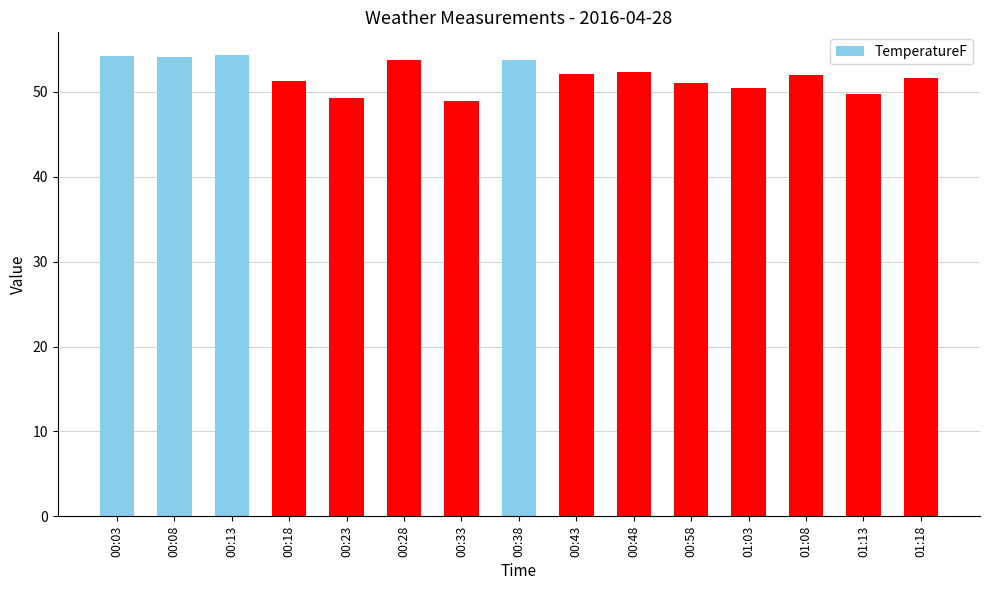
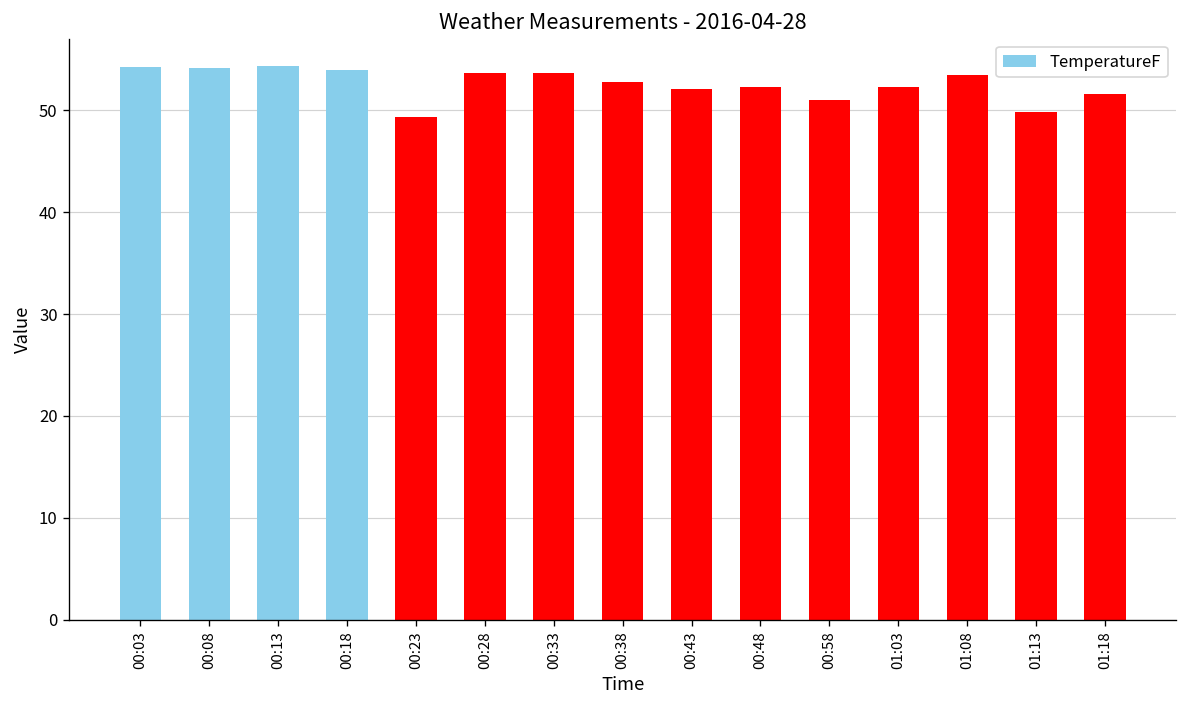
  {
    "00:03": 54,
    "00:08": 54,
    "00:13": 54,
-   "00:18": 51,
+   "00:18": 54,
    "00:23": 49,
    "00:28": 54,
-   "00:33": 49,
-   "00:38": 54,
+   "00:33": 54,
+   "00:38": 53,
    "00:43": 52,
    "00:48": 52,
    "00:58": 51,
-   "01:03": 51,
-   "01:08": 52,
+   "01:03": 52,
+   "01:08": 54,
    "01:13": 50,
    "01:18": 52
  }
